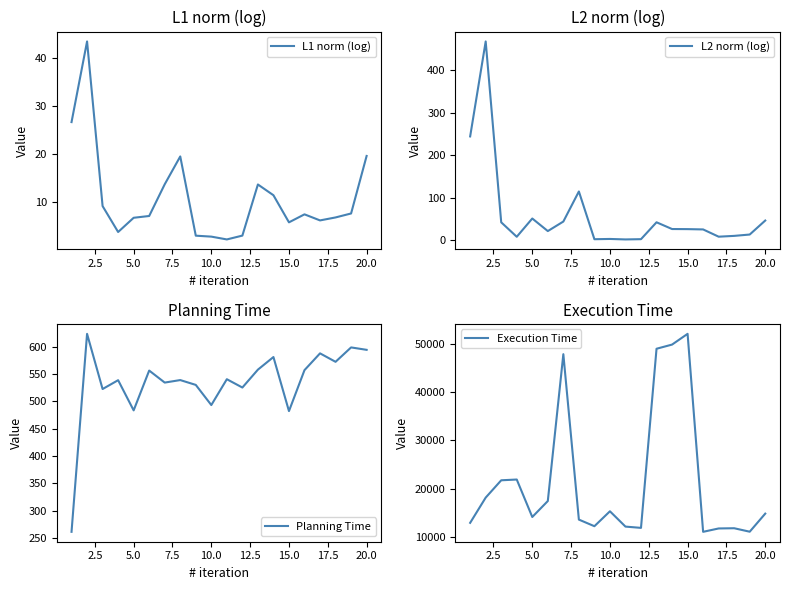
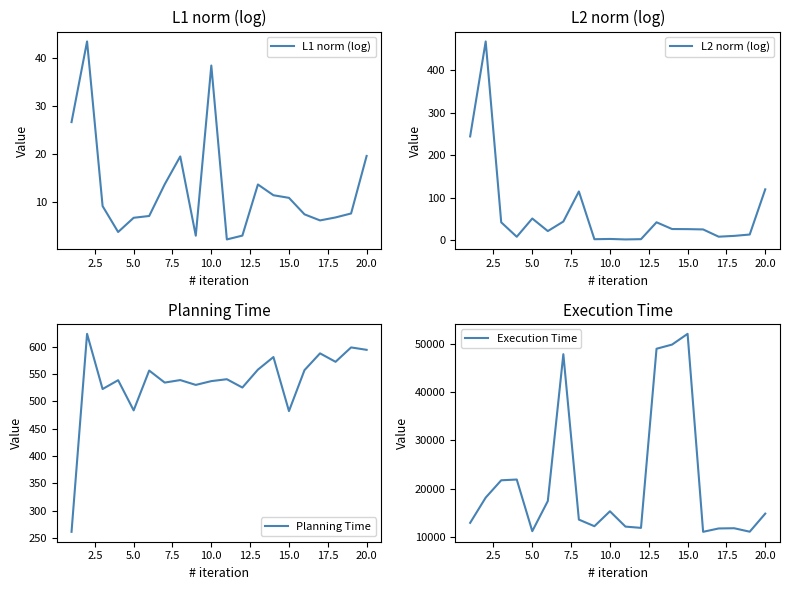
  {
    "L1 norm (log)": {
      "5.0": 7,
-     "10.0": 3,
-     "15.0": 6,
+     "10.0": 38,
+     "15.0": 11,
      "20.0": 20
    },
    "L2 norm (log)": {
      "5.0": 50,
      "10.0": 0,
      "15.0": 30,
-     "20.0": 50
+     "20.0": 120
    },
    "Planning Time": {
      "5.0": 480,
-     "10.0": 490,
+     "10.0": 540,
      "15.0": 480,
      "20.0": 590
    },
    "Execution Time": {
-     "5.0": 14000,
+     "5.0": 11000,
      "10.0": 15000,
      "15.0": 52000,
      "20.0": 15000
    }
  }
